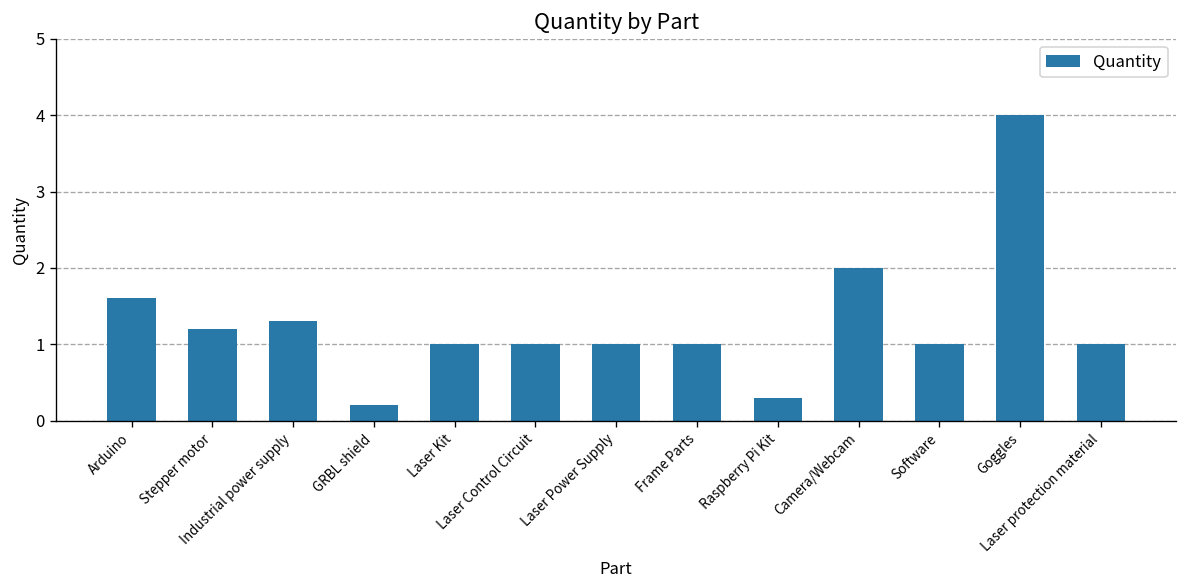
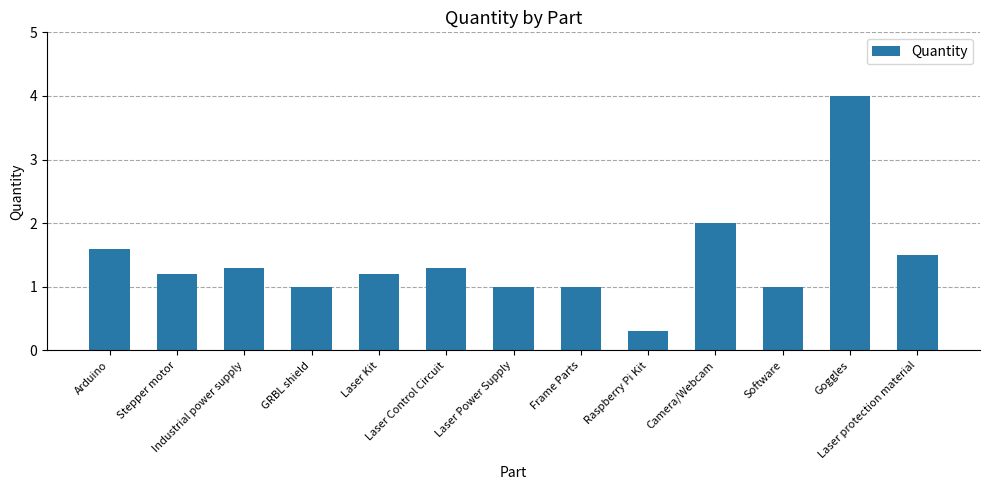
  {
    "Arduino": 1.6,
    "Stepper motor": 1.2,
    "Industrial power supply": 1.3,
-   "GRBL shield": 0.2,
-   "Laser Kit": 1.0,
-   "Laser Control Circuit": 1.0,
+   "GRBL shield": 1.0,
+   "Laser Kit": 1.2,
+   "Laser Control Circuit": 1.3,
    "Laser Power Supply": 1.0,
    "Frame Parts": 1.0,
    "Raspberry Pi Kit": 0.3,
    "Camera/Webcam": 2.0,
    "Software": 1.0,
    "Goggles": 4.0,
-   "Laser protection material": 1.0
+   "Laser protection material": 1.5
  }
